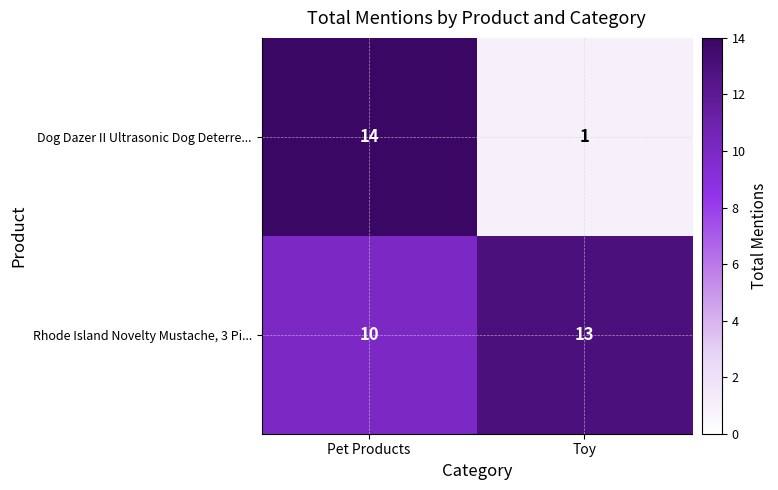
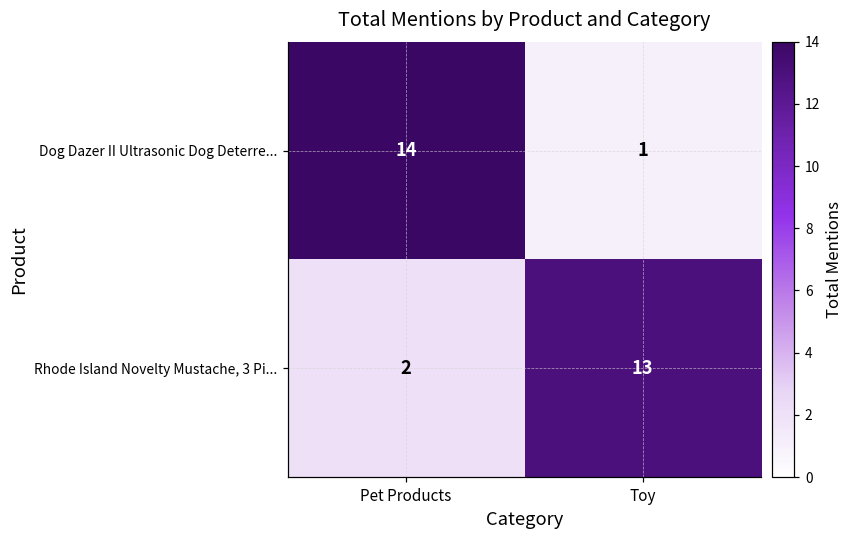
  {
    "Dog Dazer II Ultrasonic Dog Deterre...": {
      "Pet Products": 14,
      "Toy": 1
    },
    "Rhode Island Novelty Mustache, 3 Pi...": {
-     "Pet Products": 10,
+     "Pet Products": 2,
      "Toy": 13
    }
  }
